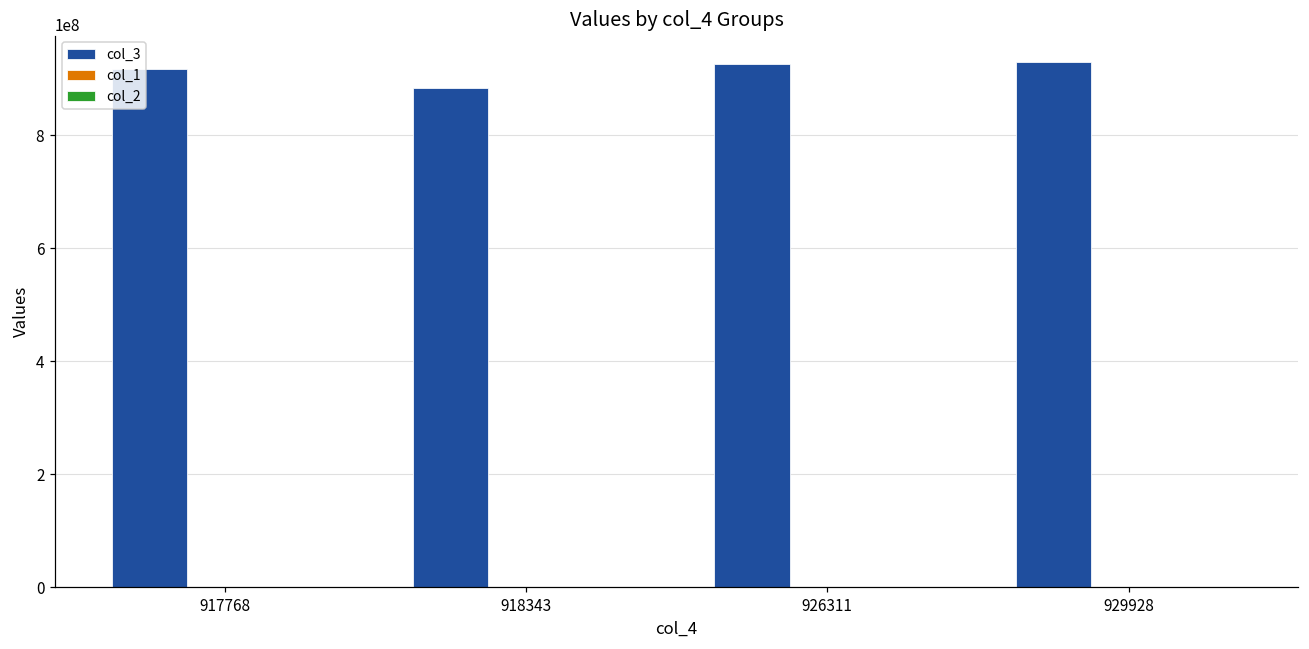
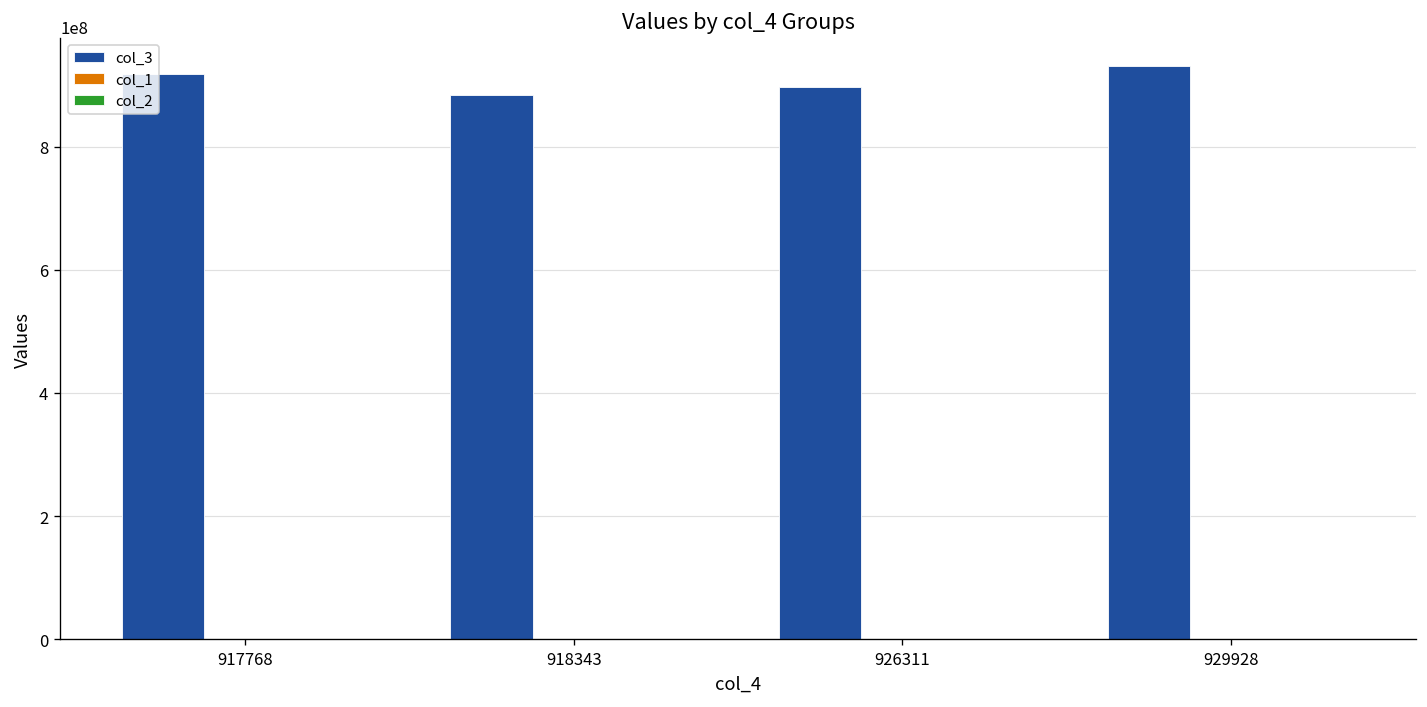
  {
    "col_3": {
      "917768": 920000000,
      "918343": 880000000,
-     "926311": 930000000,
+     "926311": 900000000,
      "929928": 930000000
    }
  }
